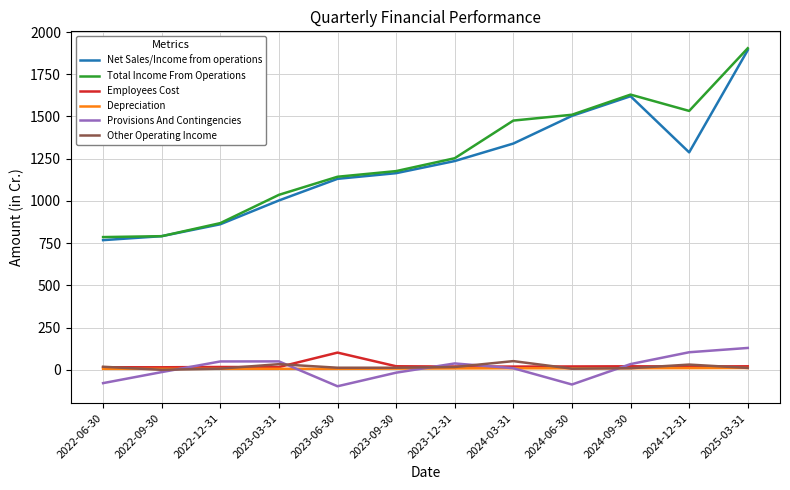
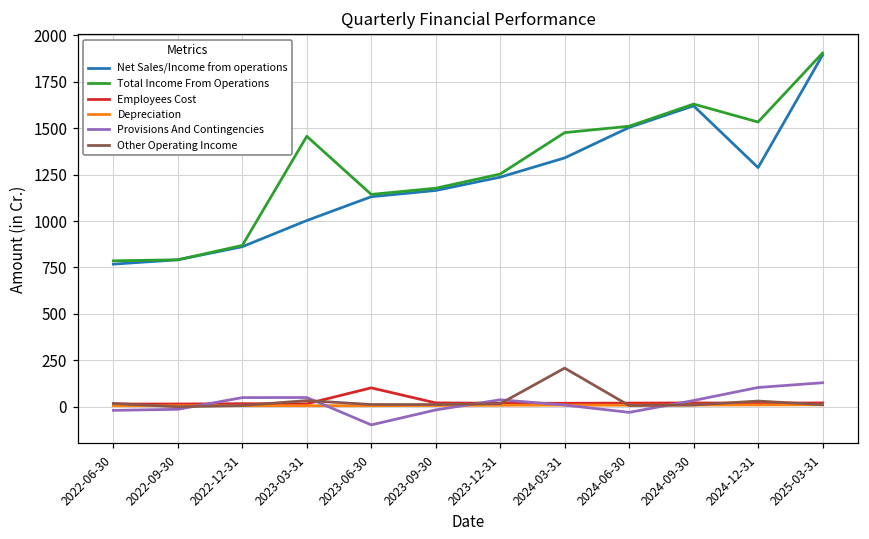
  {
    "Net Sales/Income from operations": {
      "2022-06-30": 770,
      "2023-03-31": 1000,
      "2023-12-31": 1240,
      "2024-03-31": 1340,
      "2024-12-31": 1290
    },
    "Total Income From Operations": {
      "2022-06-30": 790,
-     "2023-03-31": 1040,
+     "2023-03-31": 1460,
      "2023-12-31": 1250,
      "2024-03-31": 1480,
      "2024-12-31": 1530
    },
    "Employees Cost": {
      "2023-06-30": 100
    },
    "Provisions And Contingencies": {
-     "2022-06-30": -80,
+     "2022-06-30": -20,
      "2022-12-31": 50,
      "2023-03-31": 50,
      "2023-06-30": -100,
      "2023-09-30": -20,
      "2023-12-31": 40,
-     "2024-06-30": -90,
+     "2024-06-30": -30,
      "2024-12-31": 100,
      "2025-03-31": 130
    },
    "Other Operating Income": {
      "2023-03-31": 30,
-     "2024-03-31": 50
+     "2024-03-31": 210
    }
  }
